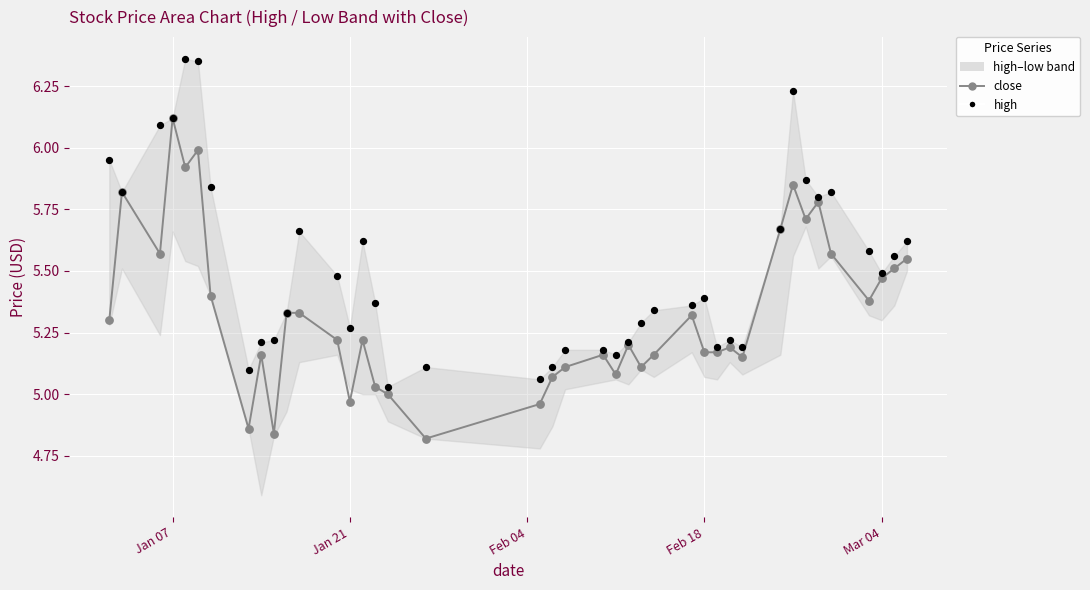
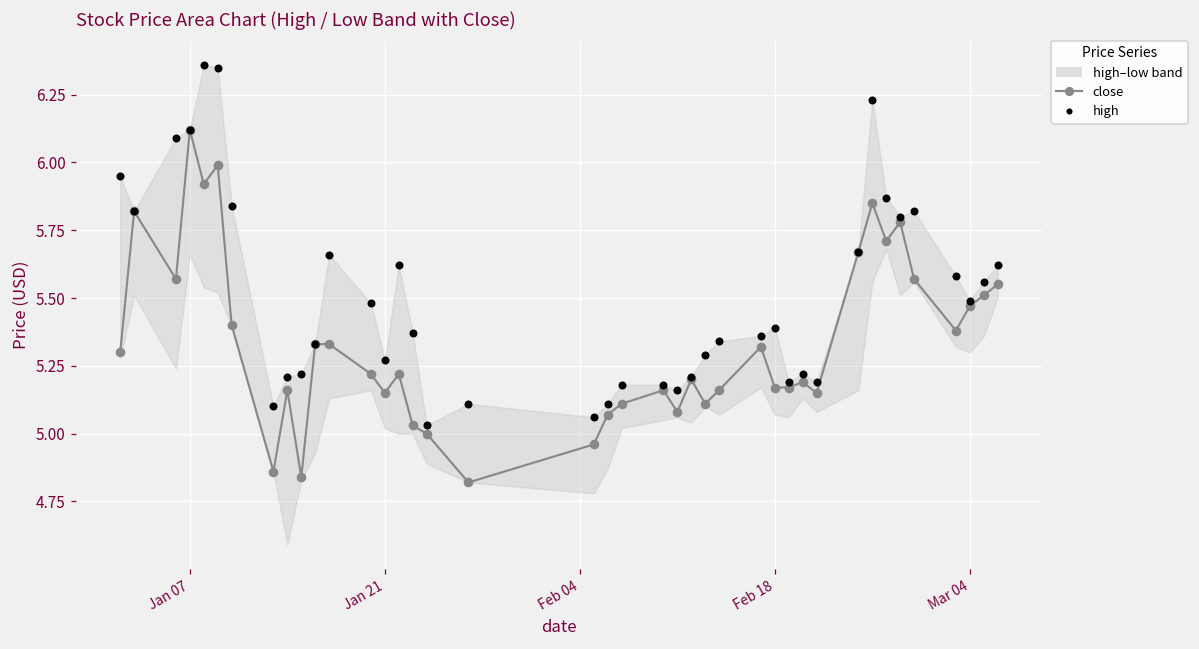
  {
    "close": {
-     "Jan 21": 4.97,
+     "Jan 21": 5.15,
      "Feb 18": 5.17,
      "Mar 04": 5.47
    }
  }
